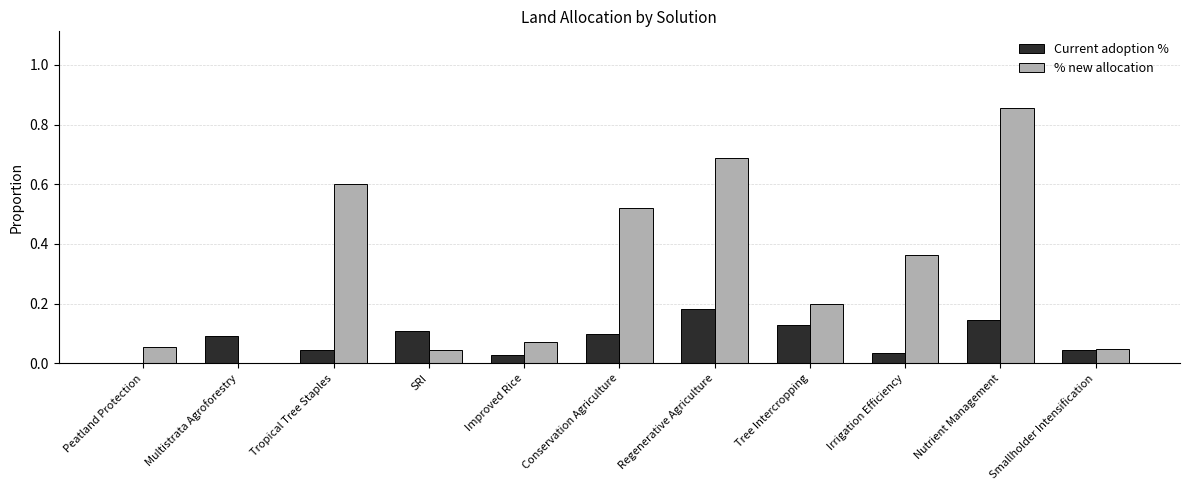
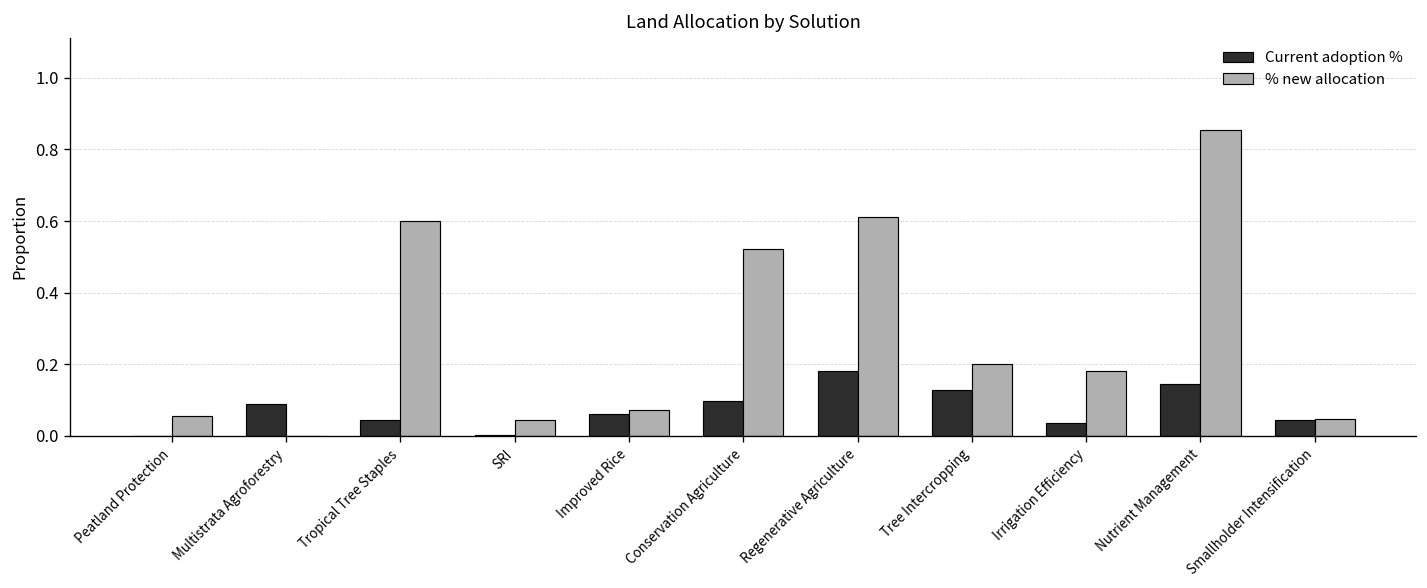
  {
    "Current adoption %": {
      "Peatland Protection": 0.00,
      "Multistrata Agroforestry": 0.09,
      "Tropical Tree Staples": 0.05,
-     "SRI": 0.11,
-     "Improved Rice": 0.03,
+     "SRI": 0.00,
+     "Improved Rice": 0.06,
      "Conservation Agriculture": 0.10,
      "Regenerative Agriculture": 0.18,
      "Tree Intercropping": 0.13,
      "Irrigation Efficiency": 0.03,
      "Nutrient Management": 0.15,
      "Smallholder Intensification": 0.04
    },
    "% new allocation": {
      "Peatland Protection": 0.06,
      "Multistrata Agroforestry": 0.00,
      "Tropical Tree Staples": 0.60,
      "SRI": 0.04,
      "Improved Rice": 0.07,
      "Conservation Agriculture": 0.52,
-     "Regenerative Agriculture": 0.69,
+     "Regenerative Agriculture": 0.61,
      "Tree Intercropping": 0.20,
-     "Irrigation Efficiency": 0.36,
+     "Irrigation Efficiency": 0.18,
      "Nutrient Management": 0.86,
      "Smallholder Intensification": 0.05
    }
  }
